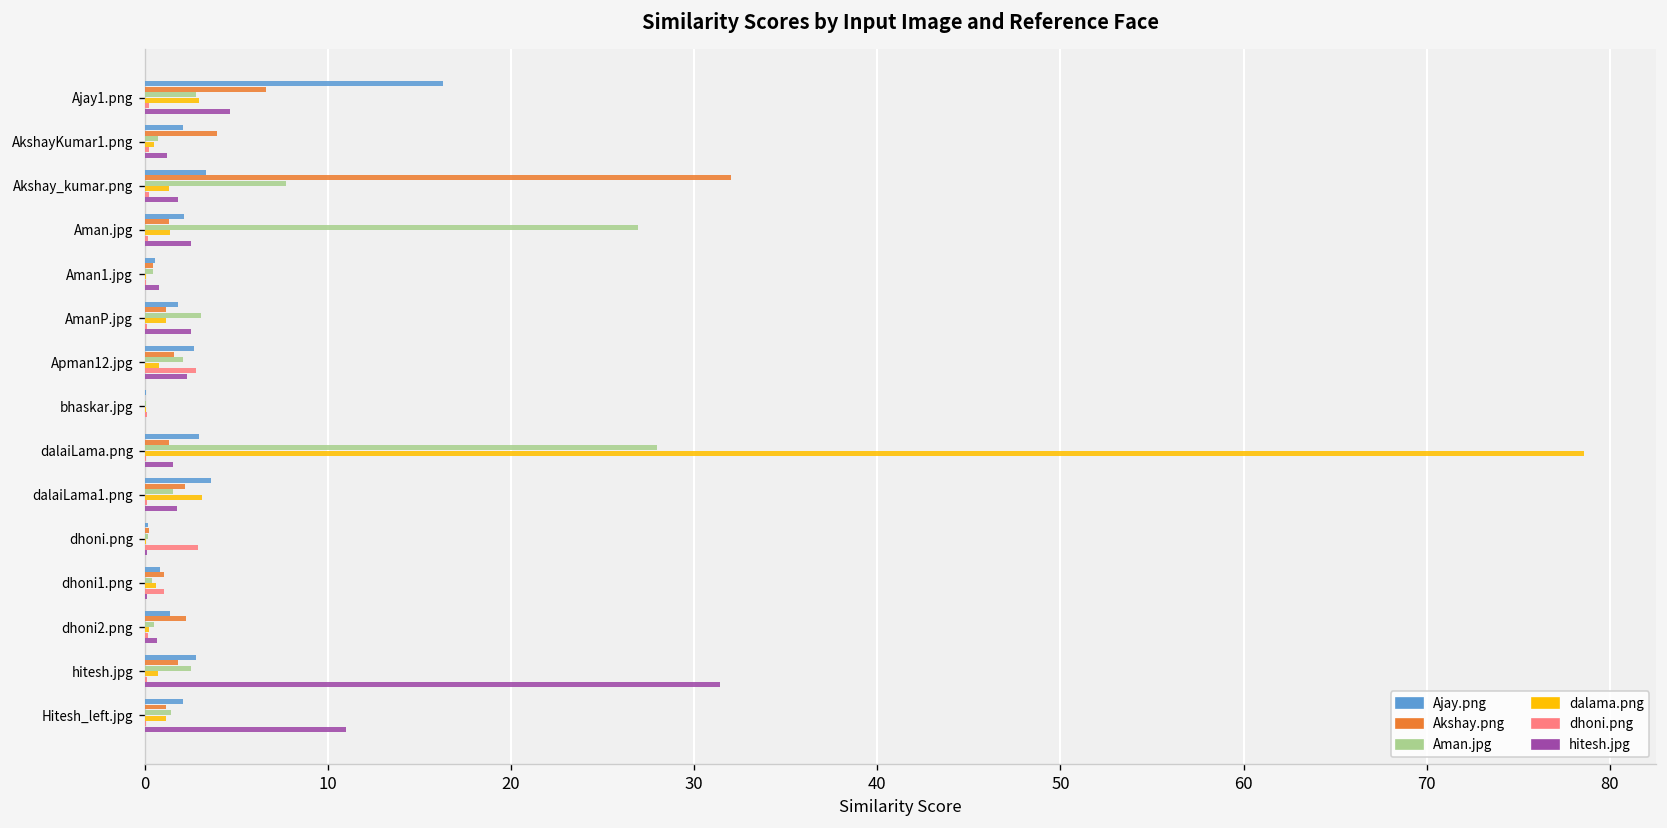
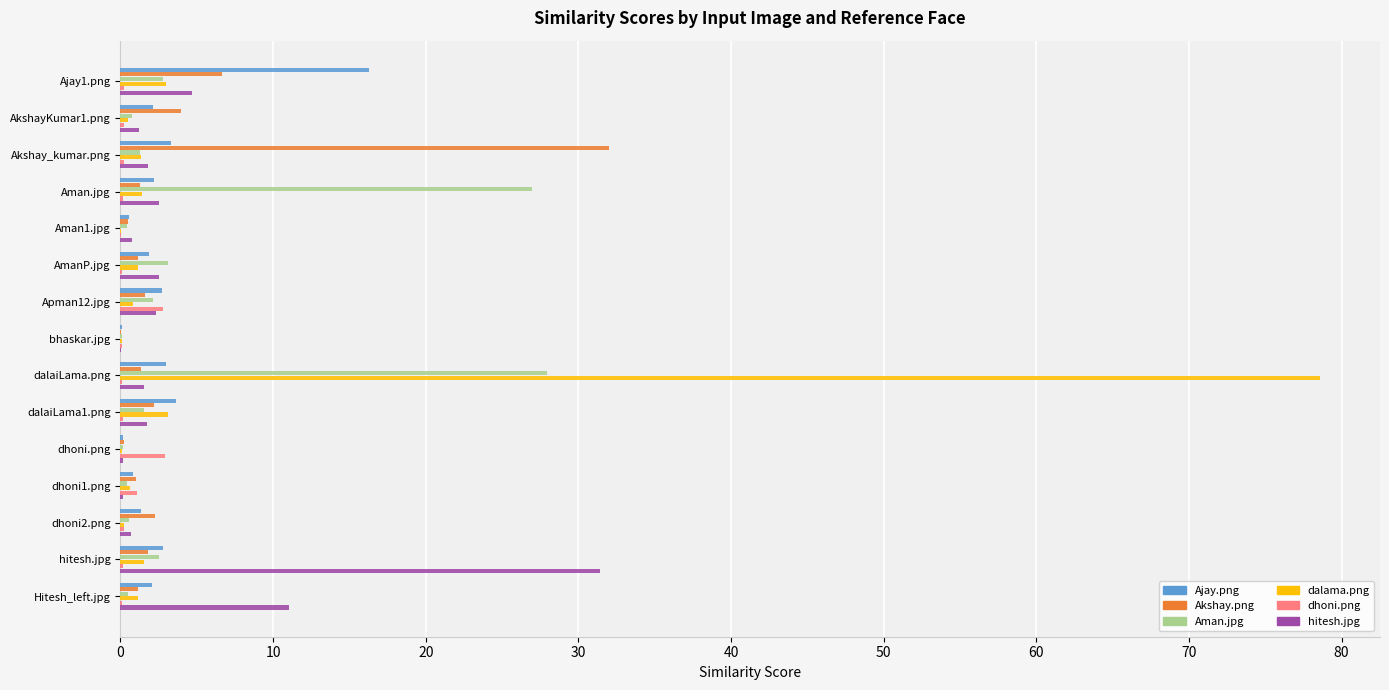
  {
    "Ajay.png": {
      "Ajay1.png": 16.3,
      "AkshayKumar1.png": 2.1,
      "Akshay_kumar.png": 3.3,
      "Aman.jpg": 2.2,
      "Aman1.jpg": 0.6,
      "AmanP.jpg": 1.8,
      "Apman12.jpg": 2.7,
      "dalaiLama.png": 3.0,
      "dalaiLama1.png": 3.7,
      "dhoni.png": 0.2,
      "dhoni1.png": 0.8,
      "dhoni2.png": 1.4,
      "hitesh.jpg": 2.8,
      "Hitesh_left.jpg": 2.1
    },
    "Akshay.png": {
      "Ajay1.png": 6.6,
      "AkshayKumar1.png": 3.9,
      "Akshay_kumar.png": 32.0,
      "Aman.jpg": 1.3,
      "Aman1.jpg": 0.5,
      "AmanP.jpg": 1.2,
      "Apman12.jpg": 1.6,
      "dalaiLama.png": 1.3,
      "dalaiLama1.png": 2.2,
      "dhoni.png": 0.2,
      "dhoni1.png": 1.0,
      "dhoni2.png": 2.3,
      "hitesh.jpg": 1.8,
      "Hitesh_left.jpg": 1.2
    },
    "Aman.jpg": {
      "Ajay1.png": 2.8,
      "AkshayKumar1.png": 0.8,
-     "Akshay_kumar.png": 7.7,
+     "Akshay_kumar.png": 1.3,
      "Aman.jpg": 26.9,
      "Aman1.jpg": 0.5,
      "AmanP.jpg": 3.1,
      "Apman12.jpg": 2.1,
      "dalaiLama.png": 28.0,
      "dalaiLama1.png": 1.6,
      "dhoni.png": 0.2,
      "dhoni1.png": 0.4,
      "dhoni2.png": 0.5,
      "hitesh.jpg": 2.5,
-     "Hitesh_left.jpg": 1.5
+     "Hitesh_left.jpg": 0.5
    },
    "dalama.png": {
      "Ajay1.png": 3.0,
      "AkshayKumar1.png": 0.5,
      "Akshay_kumar.png": 1.3,
      "Aman.jpg": 1.4,
      "AmanP.jpg": 1.2,
      "Apman12.jpg": 0.8,
      "dalaiLama.png": 78.6,
      "dalaiLama1.png": 3.1,
      "dhoni1.png": 0.6,
      "dhoni2.png": 0.2,
-     "hitesh.jpg": 0.8,
+     "hitesh.jpg": 1.6,
      "Hitesh_left.jpg": 1.2
    },
    "dhoni.png": {
      "Ajay1.png": 0.3,
      "AkshayKumar1.png": 0.2,
      "Akshay_kumar.png": 0.2,
      "Aman.jpg": 0.2,
      "Apman12.jpg": 2.8,
      "dhoni.png": 2.9,
      "dhoni1.png": 1.1,
      "dhoni2.png": 0.2
    },
    "hitesh.jpg": {
      "Ajay1.png": 4.7,
      "AkshayKumar1.png": 1.2,
      "Akshay_kumar.png": 1.8,
      "Aman.jpg": 2.5,
      "Aman1.jpg": 0.8,
      "AmanP.jpg": 2.5,
      "Apman12.jpg": 2.3,
      "dalaiLama.png": 1.6,
      "dalaiLama1.png": 1.8,
      "dhoni2.png": 0.7,
      "hitesh.jpg": 31.4,
      "Hitesh_left.jpg": 11.0
    }
  }
